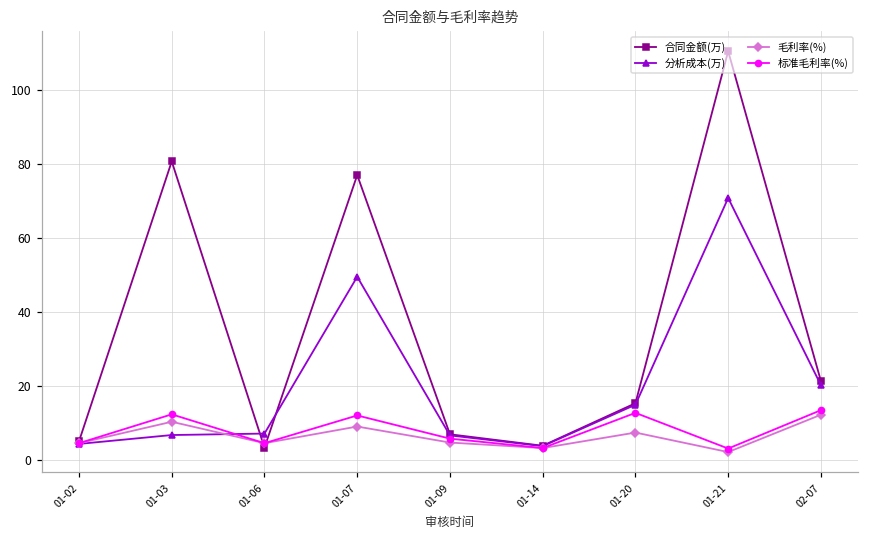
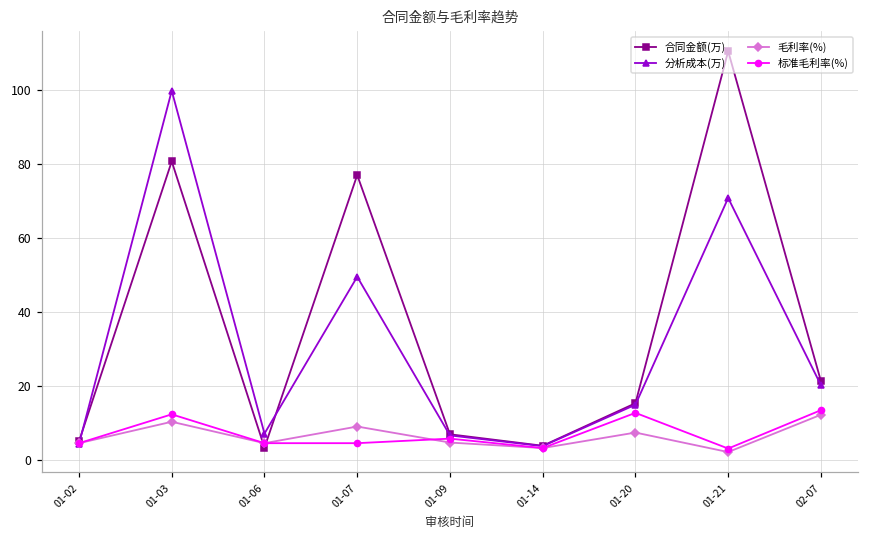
  {
    "合同金额(万)": {
      "01-03": 81,
      "01-06": 3,
      "01-07": 77,
      "02-07": 21
    },
    "分析成本(万)": {
-     "01-03": 7,
+     "01-03": 100,
      "01-06": 7,
      "01-07": 50,
      "01-21": 71,
      "02-07": 20
    },
    "毛利率(%)": {
      "01-03": 10,
      "01-07": 9,
      "01-09": 5,
      "01-20": 7,
      "01-21": 2,
      "02-07": 12
    },
    "标准毛利率(%)": {
      "01-03": 12,
-     "01-07": 12,
+     "01-07": 5,
      "01-09": 6,
      "01-20": 13,
      "01-21": 3,
      "02-07": 13
    }
  }
